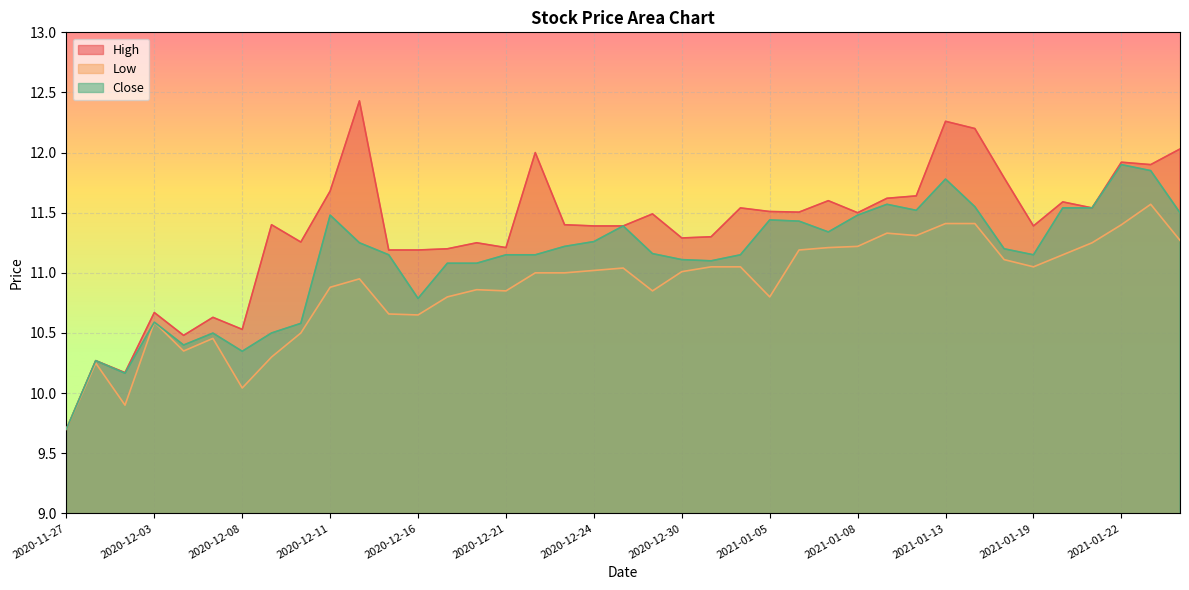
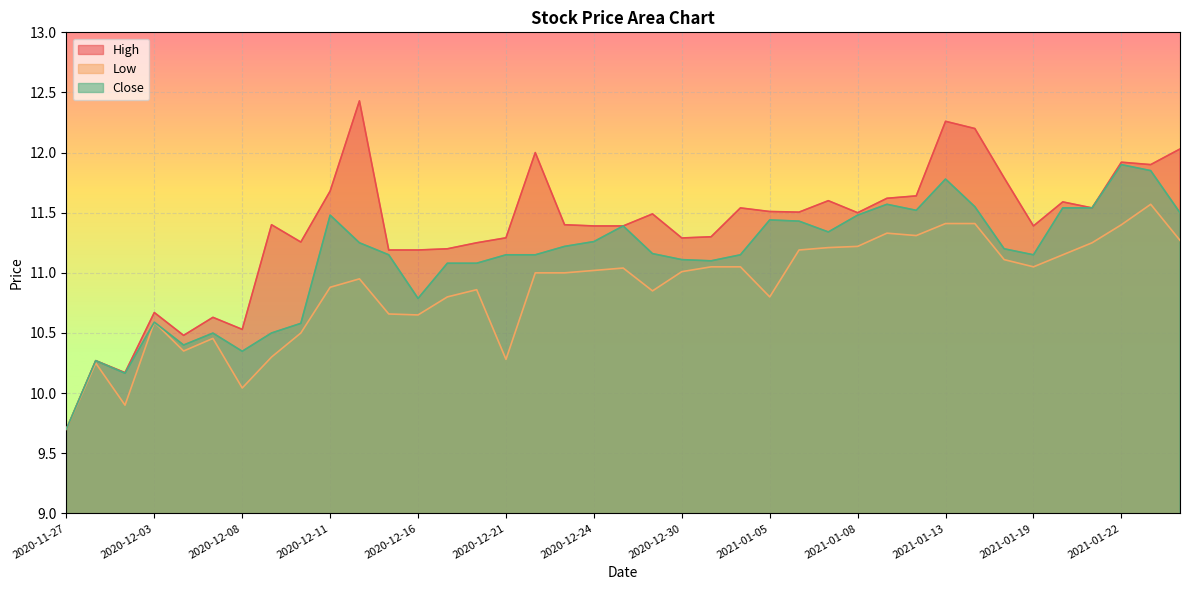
  {
    "High": {
      "2020-12-03": 10.67,
      "2020-12-08": 10.53,
      "2020-12-11": 11.68,
      "2020-12-16": 11.19,
-     "2020-12-21": 11.21,
+     "2020-12-21": 11.29,
      "2020-12-24": 11.39,
      "2020-12-30": 11.29,
      "2021-01-05": 11.51,
      "2021-01-13": 12.26,
      "2021-01-19": 11.39
    },
    "Low": {
      "2020-12-08": 10.04,
      "2020-12-11": 10.88,
      "2020-12-16": 10.65,
-     "2020-12-21": 10.85,
+     "2020-12-21": 10.28,
      "2020-12-24": 11.02,
      "2020-12-30": 11.01,
      "2021-01-05": 10.80,
      "2021-01-08": 11.22,
      "2021-01-13": 11.41,
      "2021-01-19": 11.05,
      "2021-01-22": 11.40
    },
    "Close": {
      "2020-12-08": 10.35,
      "2020-12-11": 11.48,
      "2020-12-16": 10.79,
      "2020-12-21": 11.15,
      "2020-12-24": 11.26,
      "2020-12-30": 11.11,
      "2021-01-05": 11.44,
      "2021-01-13": 11.78,
      "2021-01-19": 11.15
    }
  }
